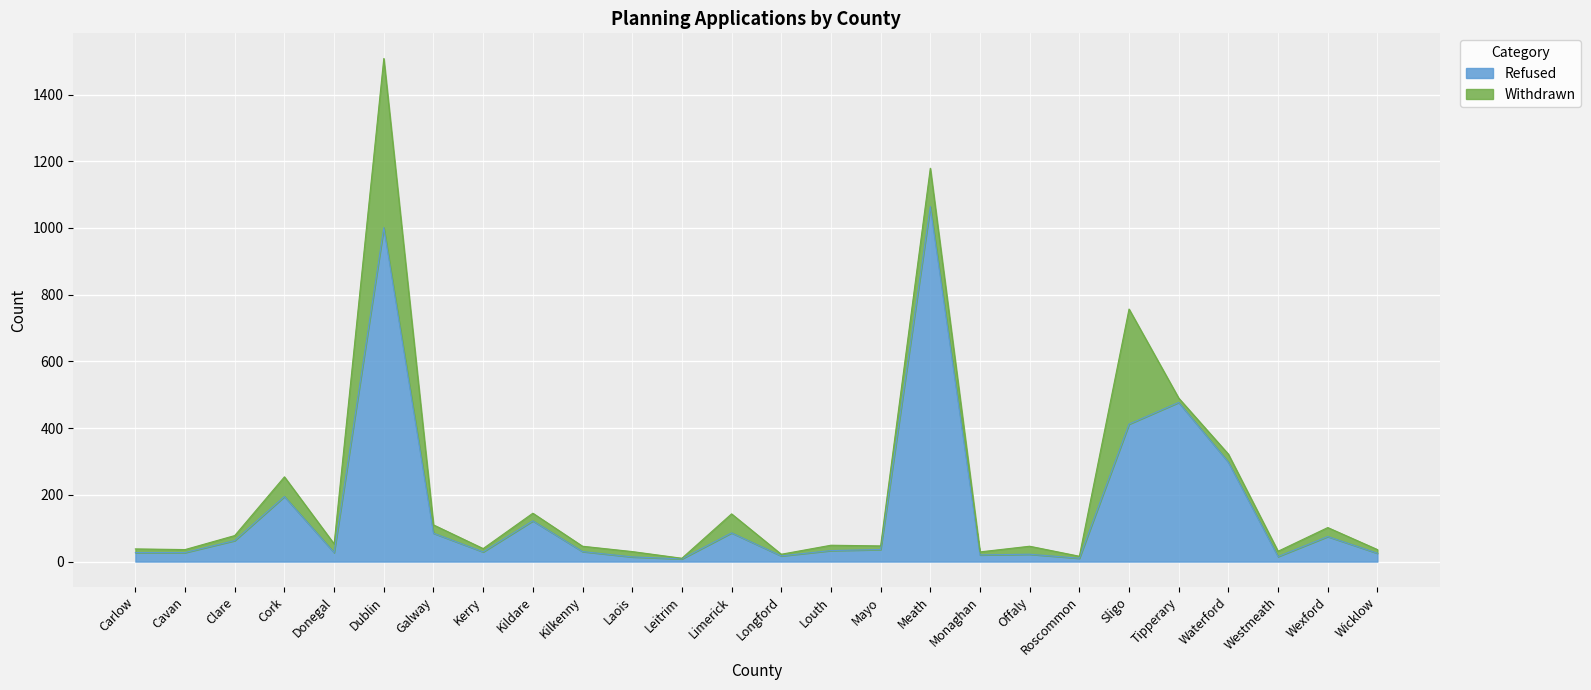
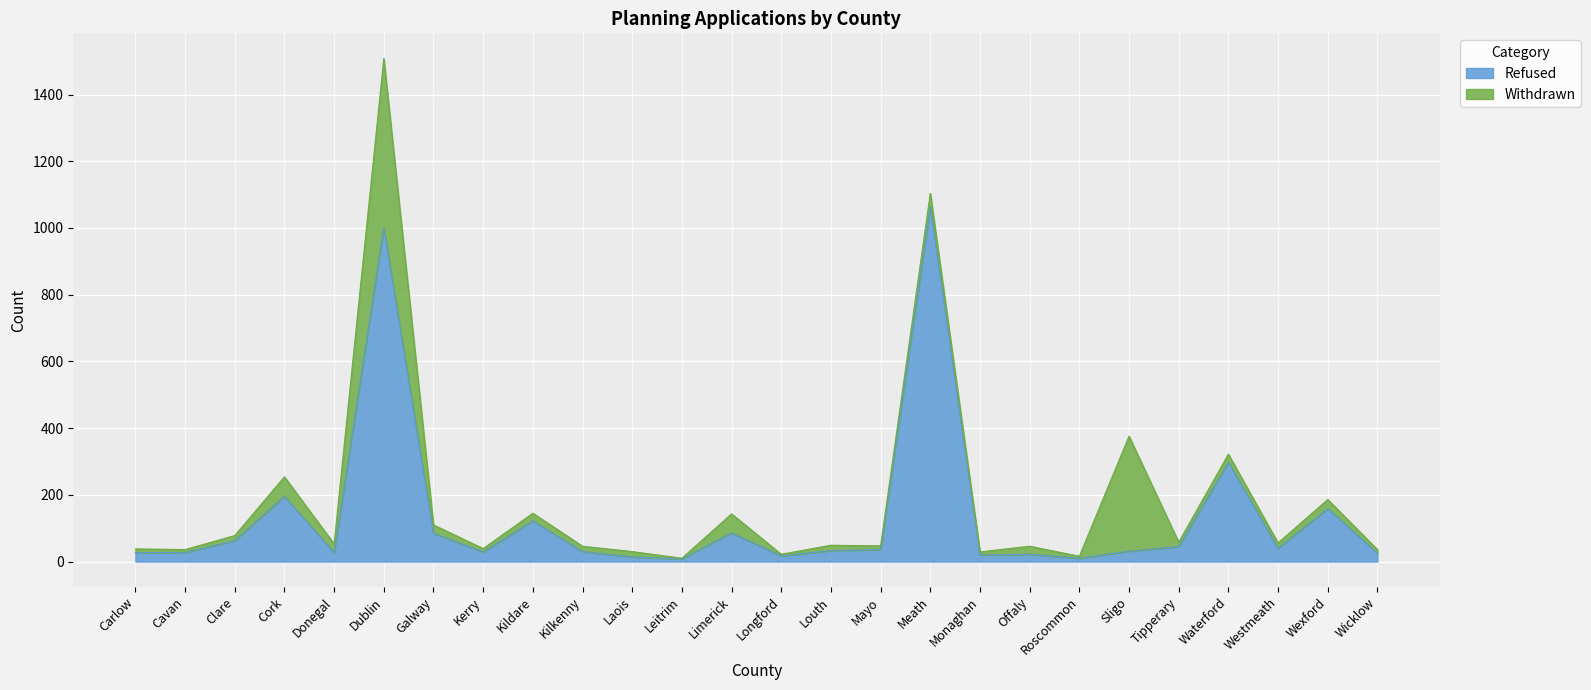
  {
    "Refused": {
      "Carlow": 30,
      "Cavan": 30,
      "Clare": 60,
      "Cork": 200,
      "Donegal": 30,
      "Dublin": 1000,
      "Galway": 90,
      "Kerry": 30,
      "Kildare": 120,
      "Kilkenny": 30,
      "Laois": 10,
      "Limerick": 90,
      "Louth": 30,
      "Mayo": 40,
      "Meath": 1060,
      "Monaghan": 20,
      "Offaly": 20,
-     "Sligo": 410,
-     "Tipperary": 480,
+     "Sligo": 30,
+     "Tipperary": 50,
      "Waterford": 300,
-     "Westmeath": 20,
-     "Wexford": 80,
+     "Westmeath": 40,
+     "Wexford": 160,
      "Wicklow": 30
    },
    "Withdrawn": {
      "Carlow": 10,
      "Cavan": 10,
      "Clare": 20,
      "Cork": 60,
      "Donegal": 30,
      "Dublin": 510,
      "Galway": 30,
      "Kerry": 10,
      "Kildare": 20,
      "Kilkenny": 20,
      "Laois": 20,
      "Limerick": 60,
      "Louth": 20,
      "Mayo": 10,
-     "Meath": 120,
+     "Meath": 40,
      "Monaghan": 10,
      "Offaly": 20,
      "Sligo": 350,
      "Tipperary": 10,
      "Waterford": 20,
      "Westmeath": 20,
      "Wexford": 30,
      "Wicklow": 10
    }
  }
